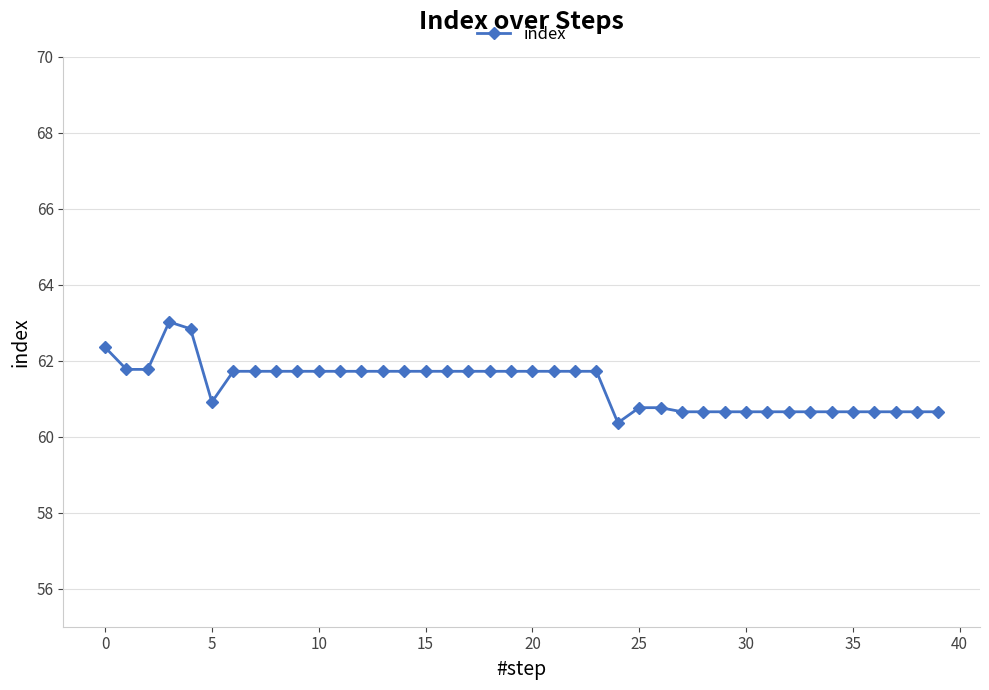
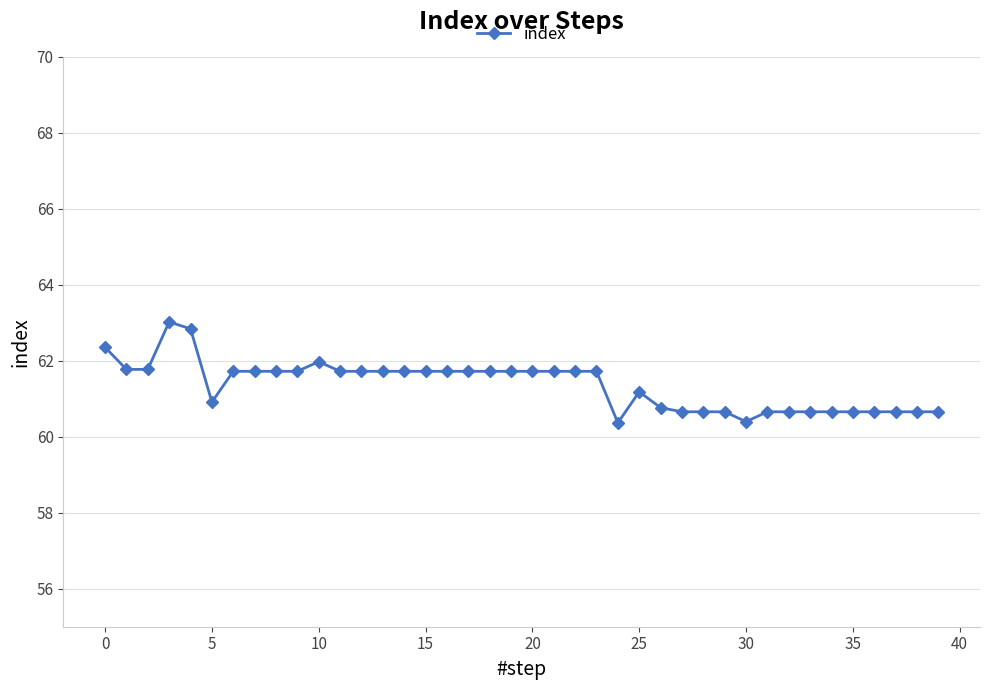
  {
    "0": 62.4,
    "5": 60.9,
-   "10": 61.7,
+   "10": 62.0,
    "15": 61.7,
    "20": 61.7,
-   "25": 60.8,
-   "30": 60.7,
+   "25": 61.2,
+   "30": 60.4,
    "35": 60.7
  }
